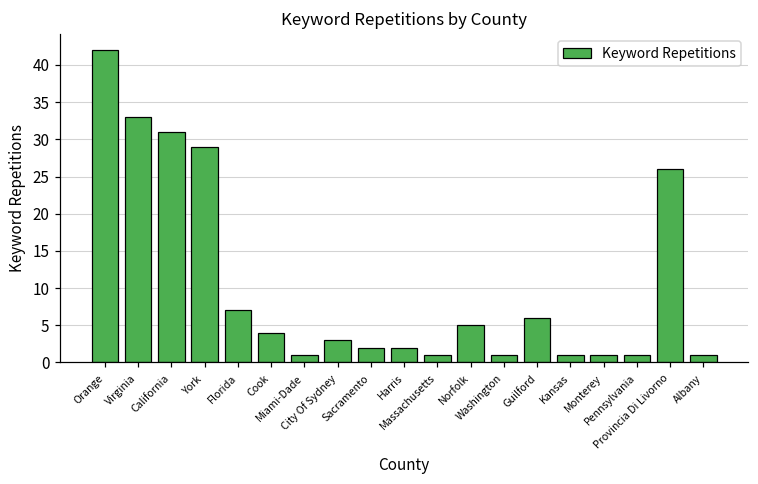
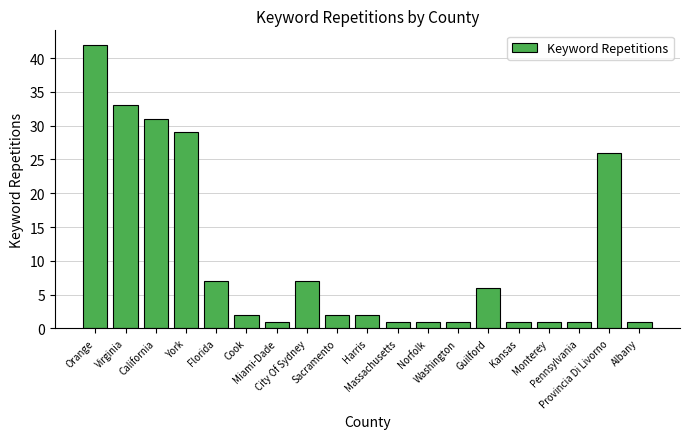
  {
    "Orange": 42,
    "Virginia": 33,
    "California": 31,
    "York": 29,
    "Florida": 7,
-   "Cook": 4,
+   "Cook": 2,
    "Miami-Dade": 1,
-   "City Of Sydney": 3,
+   "City Of Sydney": 7,
    "Sacramento": 2,
    "Harris": 2,
    "Massachusetts": 1,
-   "Norfolk": 5,
+   "Norfolk": 1,
    "Washington": 1,
    "Guilford": 6,
    "Kansas": 1,
    "Monterey": 1,
    "Pennsylvania": 1,
    "Provincia Di Livorno": 26,
    "Albany": 1
  }
